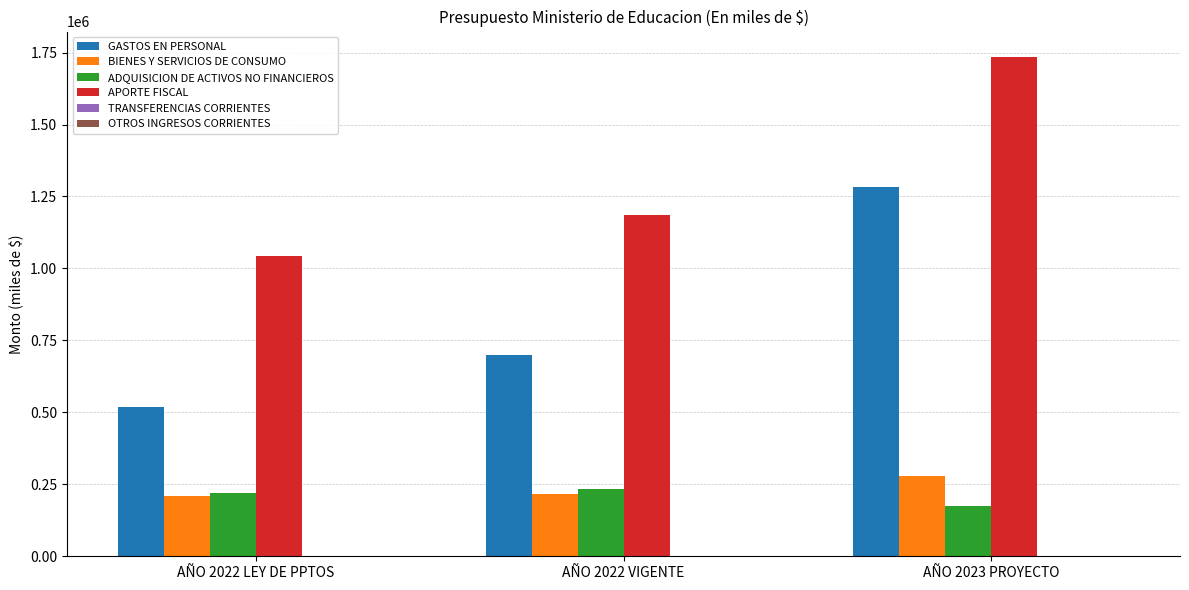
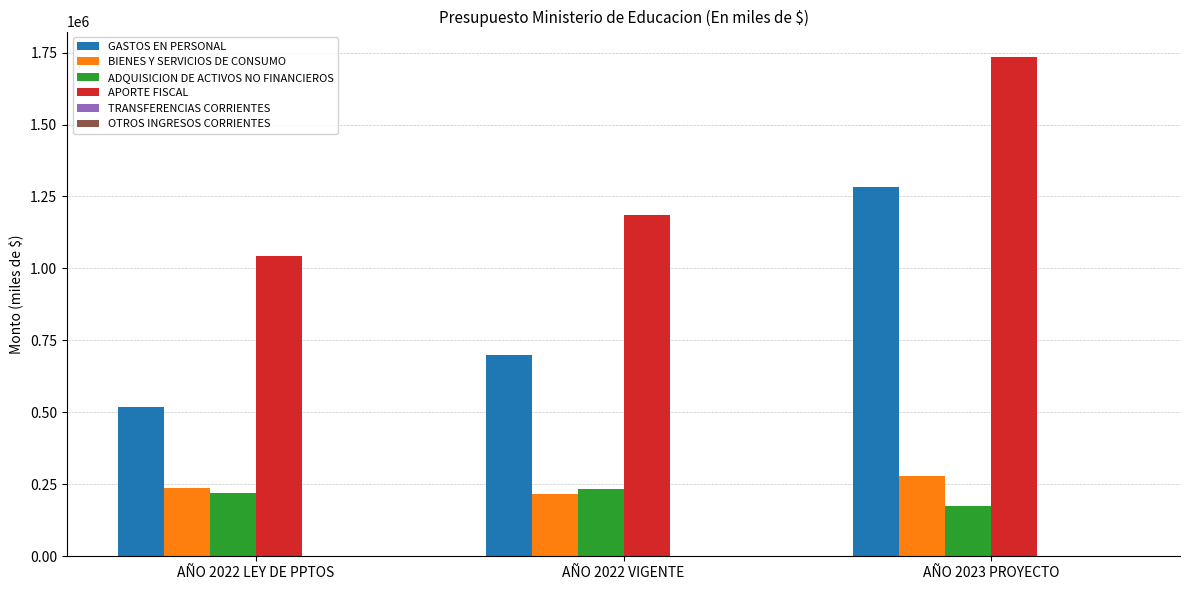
  {
    "GASTOS EN PERSONAL": {
      "AÑO 2022 LEY DE PPTOS": 520000,
      "AÑO 2022 VIGENTE": 700000,
      "AÑO 2023 PROYECTO": 1280000
    },
    "BIENES Y SERVICIOS DE CONSUMO": {
-     "AÑO 2022 LEY DE PPTOS": 210000,
+     "AÑO 2022 LEY DE PPTOS": 240000,
      "AÑO 2022 VIGENTE": 220000,
      "AÑO 2023 PROYECTO": 280000
    },
    "ADQUISICION DE ACTIVOS NO FINANCIEROS": {
      "AÑO 2022 LEY DE PPTOS": 220000,
      "AÑO 2022 VIGENTE": 230000,
      "AÑO 2023 PROYECTO": 170000
    },
    "APORTE FISCAL": {
      "AÑO 2022 LEY DE PPTOS": 1040000,
      "AÑO 2022 VIGENTE": 1190000,
      "AÑO 2023 PROYECTO": 1740000
    }
  }
